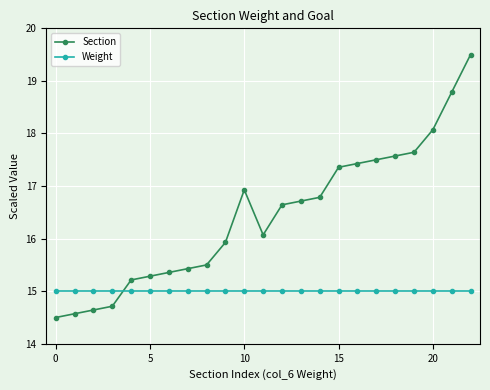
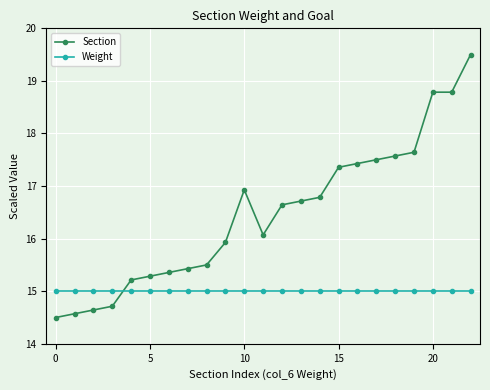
  {
    "Section": {
      "0": 14.5,
      "5": 15.3,
      "10": 16.9,
      "15": 17.4,
-     "20": 18.1
+     "20": 18.8
    },
    "Weight": {
      "0": 15.0,
      "5": 15.0,
      "10": 15.0,
      "15": 15.0,
      "20": 15.0
    }
  }
